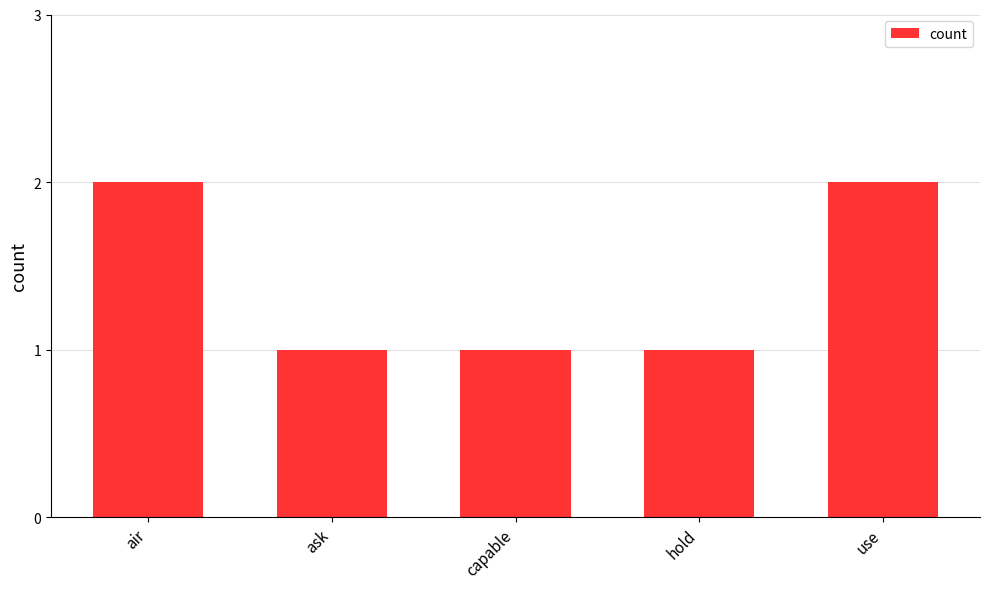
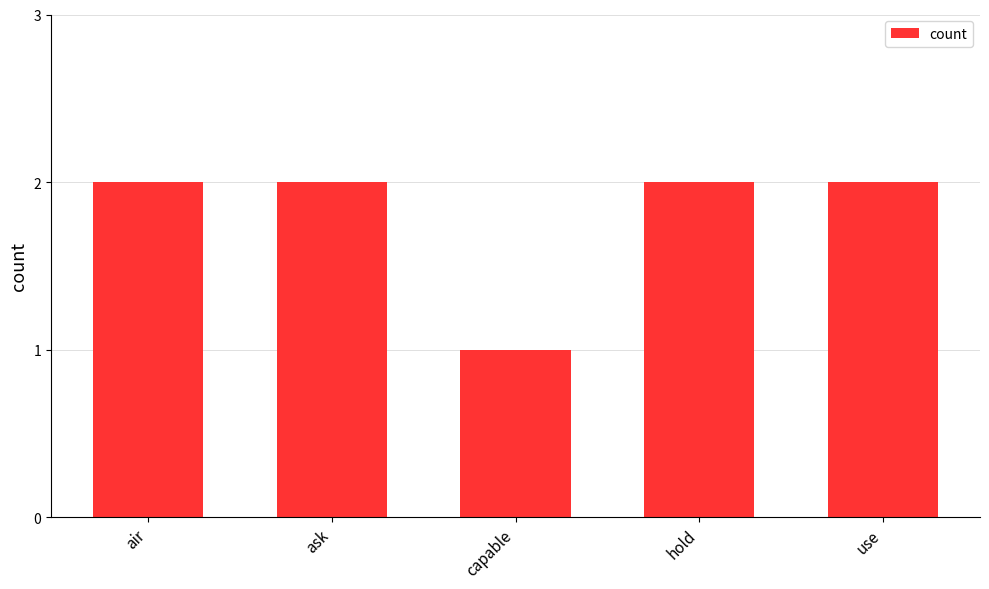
  {
    "air": 2,
-   "ask": 1,
+   "ask": 2,
    "capable": 1,
-   "hold": 1,
+   "hold": 2,
    "use": 2
  }
